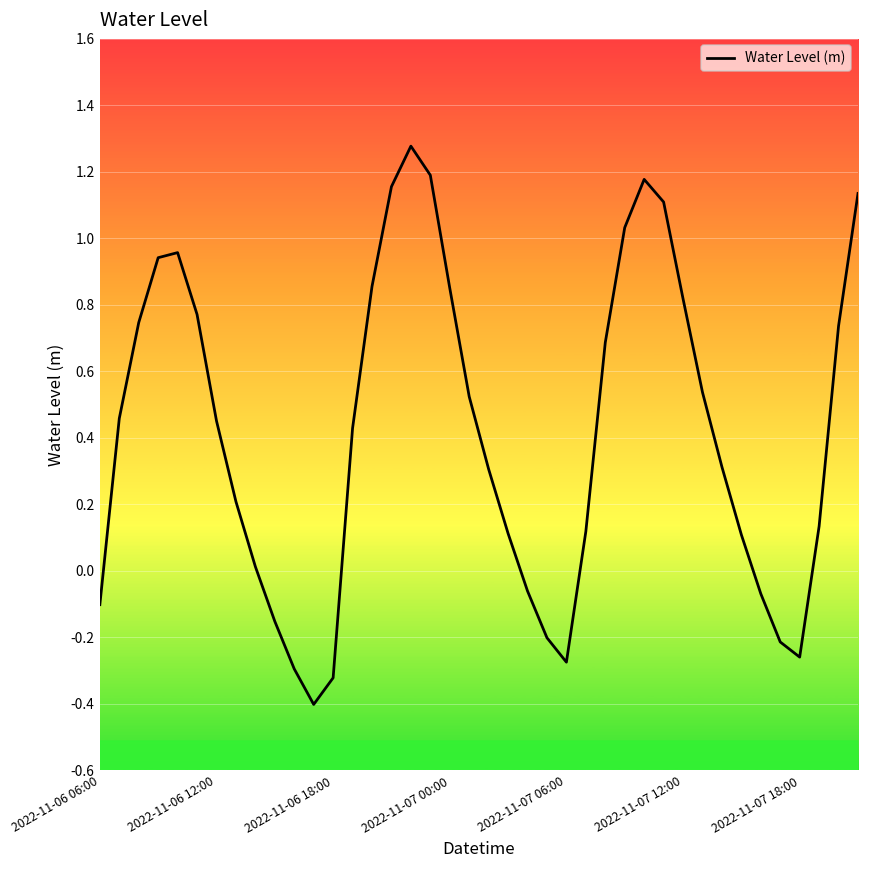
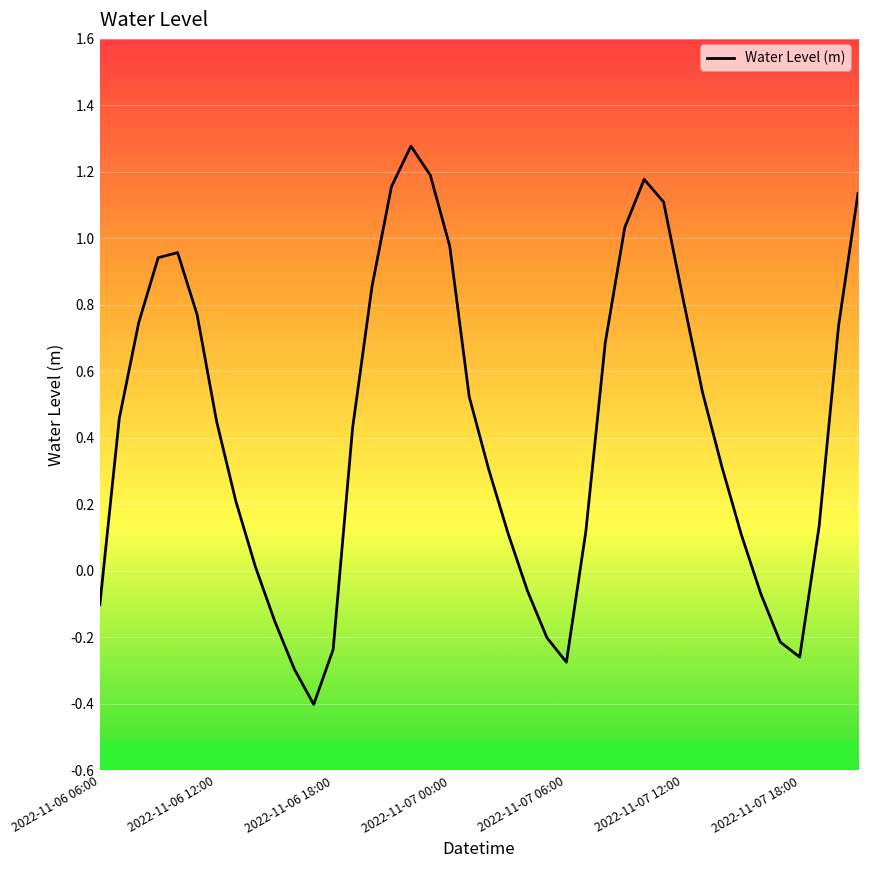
  {
    "2022-11-06 06:00": -0.10,
    "2022-11-06 12:00": 0.45,
-   "2022-11-06 18:00": -0.32,
-   "2022-11-07 00:00": 0.85,
+   "2022-11-06 18:00": -0.24,
+   "2022-11-07 00:00": 0.98,
    "2022-11-07 06:00": -0.28,
    "2022-11-07 12:00": 0.82,
    "2022-11-07 18:00": -0.26
  }
